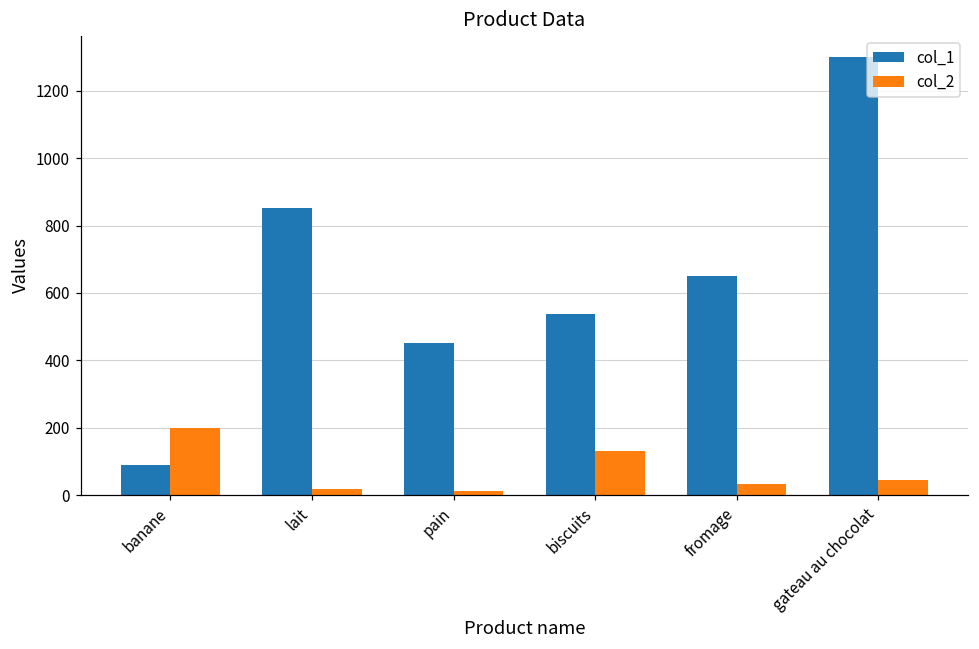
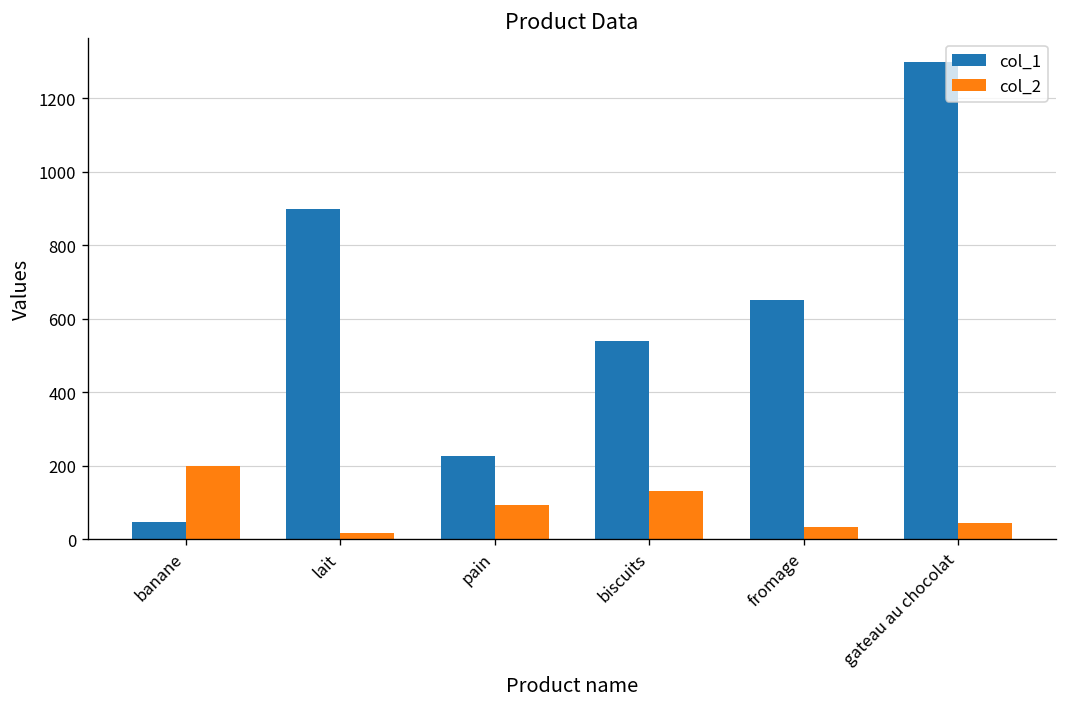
  {
    "col_1": {
-     "banane": 90,
-     "lait": 850,
-     "pain": 450,
+     "banane": 50,
+     "lait": 900,
+     "pain": 230,
      "biscuits": 540,
      "fromage": 650,
      "gateau au chocolat": 1300
    },
    "col_2": {
      "banane": 200,
      "lait": 20,
-     "pain": 10,
+     "pain": 90,
      "biscuits": 130,
      "fromage": 30,
      "gateau au chocolat": 50
    }
  }
